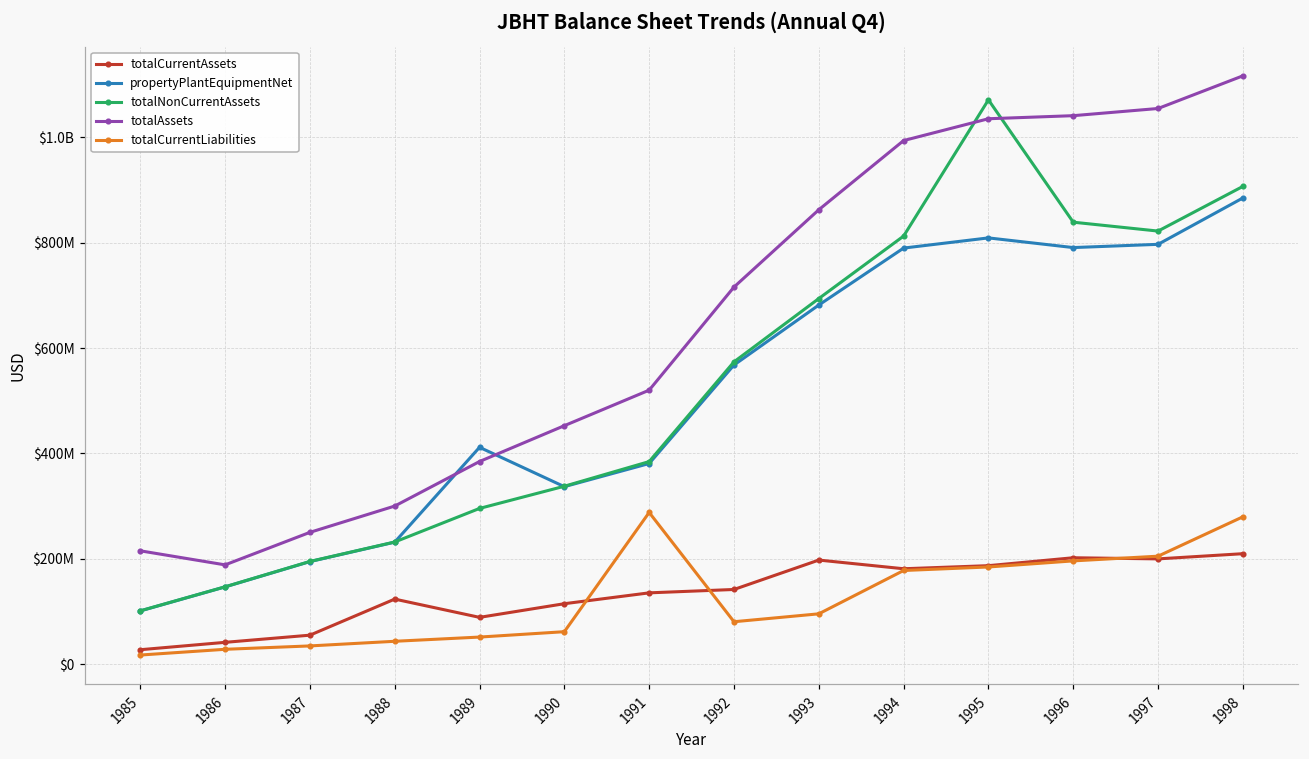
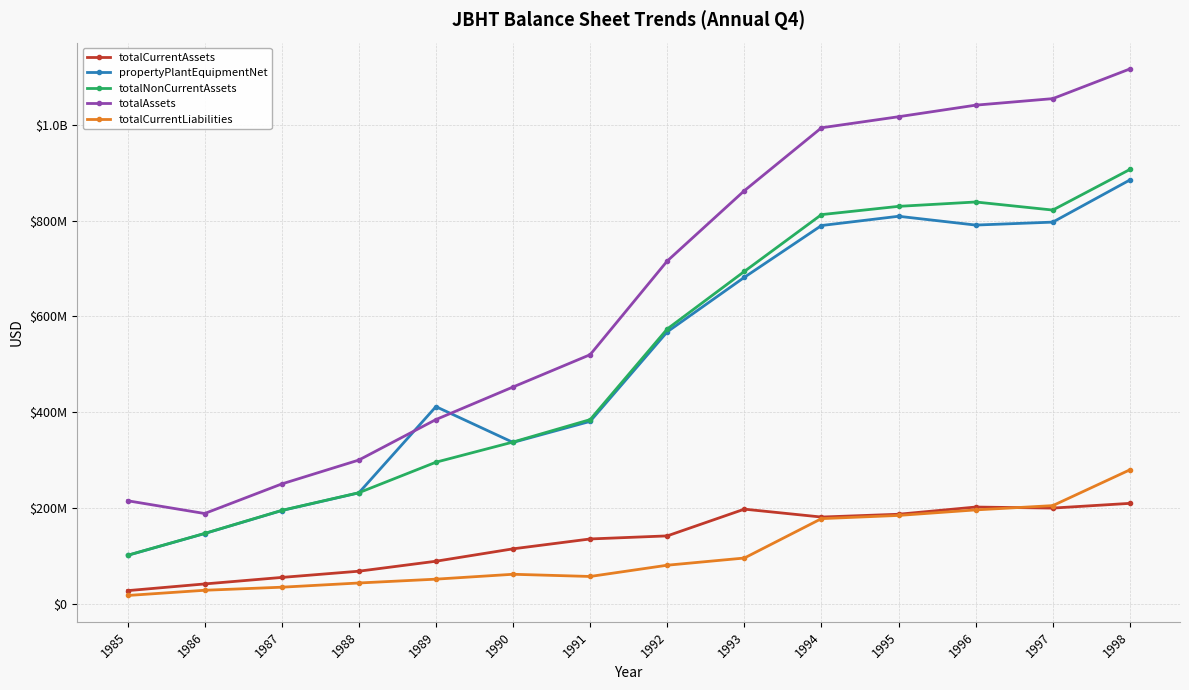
  {
    "totalCurrentAssets": {
      "1985": "$30000000",
      "1986": "$40000000",
      "1987": "$60000000",
-     "1988": "$120000000",
+     "1988": "$70000000",
      "1989": "$90000000",
      "1990": "$110000000",
      "1991": "$140000000",
      "1992": "$140000000",
      "1993": "$200000000",
      "1996": "$200000000",
      "1998": "$210000000"
    },
    "propertyPlantEquipmentNet": {
      "1989": "$410000000",
      "1992": "$570000000",
      "1993": "$680000000",
      "1994": "$790000000",
      "1995": "$810000000",
      "1996": "$790000000",
      "1997": "$800000000",
      "1998": "$880000000"
    },
    "totalNonCurrentAssets": {
      "1989": "$300000000",
      "1992": "$570000000",
      "1993": "$690000000",
      "1994": "$810000000",
-     "1995": "$1070000000",
+     "1995": "$830000000",
      "1996": "$840000000",
      "1997": "$820000000",
      "1998": "$910000000"
    },
    "totalAssets": {
      "1985": "$220000000",
      "1986": "$190000000",
      "1987": "$250000000",
      "1988": "$300000000",
      "1989": "$380000000",
      "1990": "$450000000",
      "1991": "$520000000",
      "1992": "$720000000",
      "1993": "$860000000",
      "1994": "$990000000",
-     "1995": "$1040000000",
+     "1995": "$1020000000",
      "1996": "$1040000000",
      "1997": "$1050000000",
      "1998": "$1120000000"
    },
    "totalCurrentLiabilities": {
      "1985": "$20000000",
      "1986": "$30000000",
      "1987": "$30000000",
      "1988": "$40000000",
      "1989": "$50000000",
      "1990": "$60000000",
-     "1991": "$290000000",
+     "1991": "$60000000",
      "1992": "$80000000",
      "1993": "$100000000",
      "1996": "$200000000",
      "1998": "$280000000"
    }
  }
